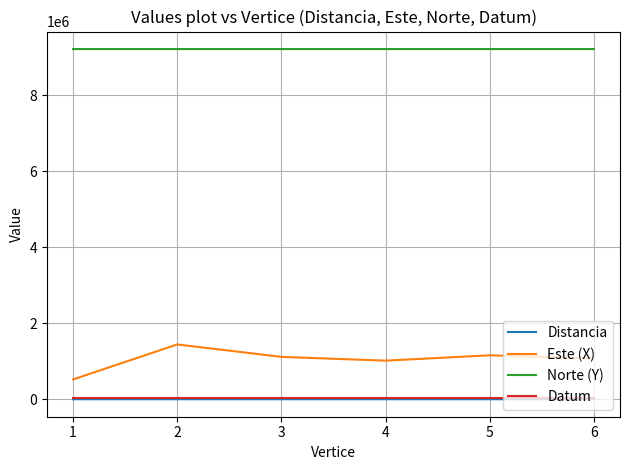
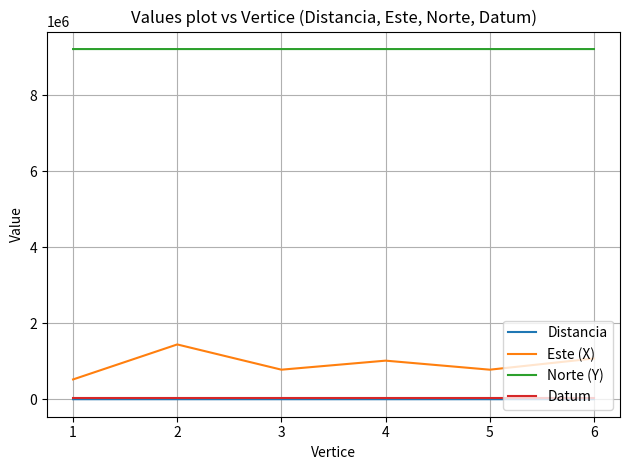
  {
    "Este (X)": {
      "1": 500000,
      "2": 1400000,
-     "3": 1100000,
+     "3": 800000,
      "4": 1000000,
-     "5": 1200000
+     "5": 800000
    },
    "Norte (Y)": {
      "1": 9200000,
      "2": 9200000,
      "3": 9200000,
      "4": 9200000,
      "5": 9200000,
      "6": 9200000
    }
  }
